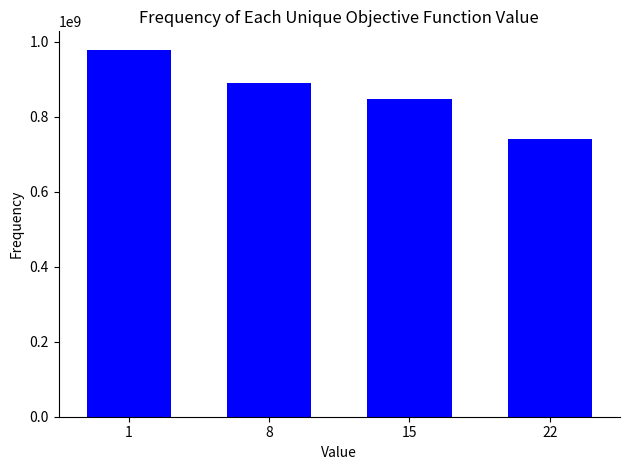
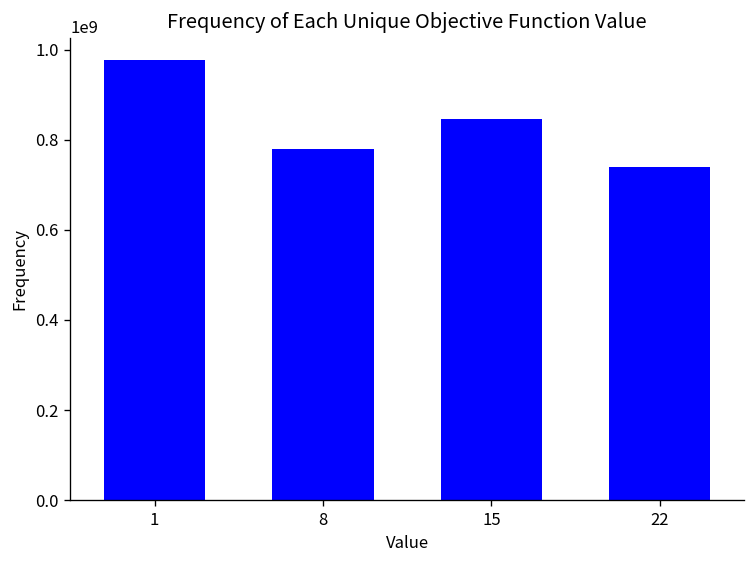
  {
    "1": 980000000,
-   "8": 890000000,
+   "8": 780000000,
    "15": 850000000,
    "22": 740000000
  }
